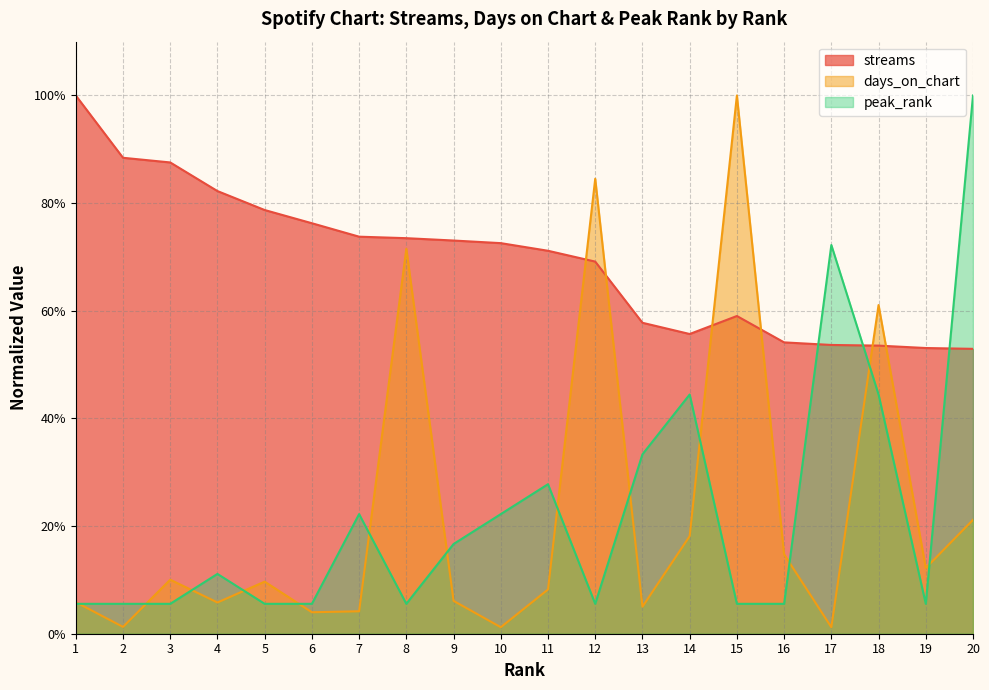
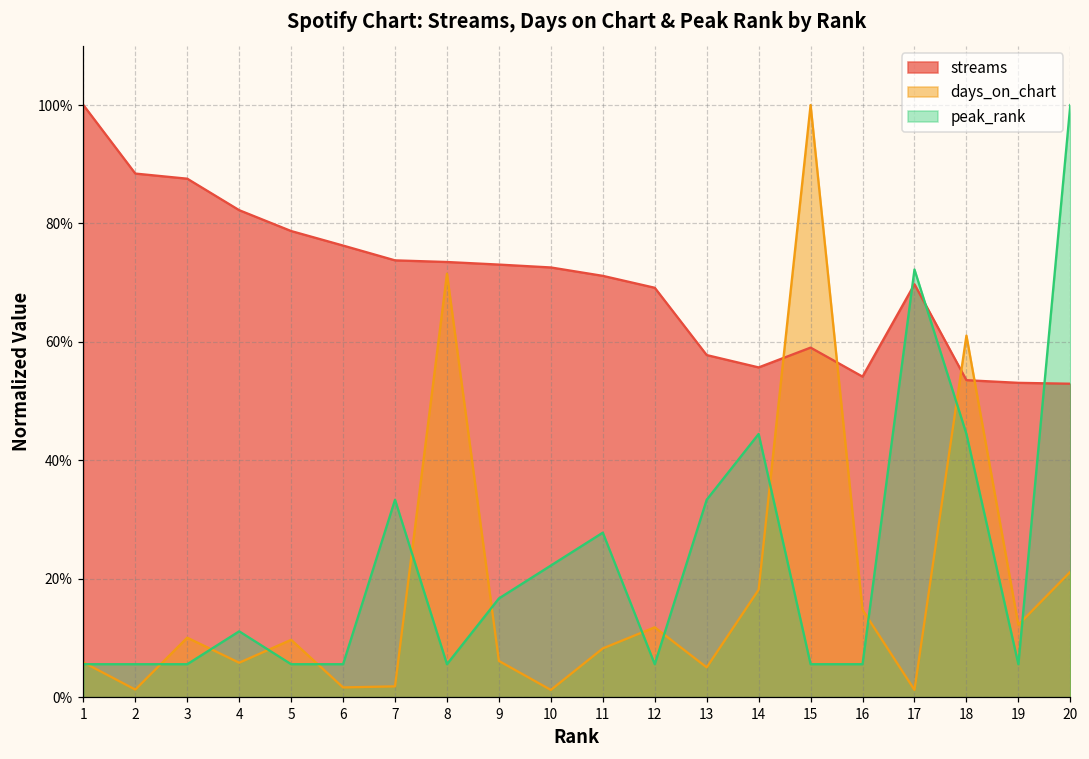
  {
    "streams": {
      "1": "100%",
      "2": "88%",
      "3": "88%",
      "4": "82%",
      "5": "79%",
      "6": "76%",
      "7": "74%",
      "8": "73%",
      "9": "73%",
      "10": "73%",
      "11": "71%",
      "12": "69%",
      "13": "58%",
      "14": "56%",
      "15": "59%",
      "16": "54%",
-     "17": "54%",
+     "17": "70%",
      "18": "54%",
      "19": "53%",
      "20": "53%"
    },
    "days_on_chart": {
      "2": "1%",
      "3": "10%",
      "4": "6%",
      "5": "10%",
-     "6": "4%",
-     "7": "4%",
+     "6": "2%",
+     "7": "2%",
      "8": "72%",
      "9": "6%",
      "10": "1%",
      "11": "8%",
-     "12": "85%",
+     "12": "12%",
      "13": "5%",
      "14": "18%",
      "15": "100%",
      "16": "15%",
      "17": "1%",
      "18": "61%",
      "19": "12%",
      "20": "21%"
    },
    "peak_rank": {
      "2": "6%",
      "3": "6%",
      "4": "11%",
      "5": "6%",
      "6": "6%",
-     "7": "22%",
+     "7": "33%",
      "8": "6%",
      "9": "17%",
      "10": "22%",
      "11": "28%",
      "12": "6%",
      "13": "33%",
      "14": "44%",
      "15": "6%",
      "16": "6%",
      "17": "72%",
      "18": "44%",
      "19": "6%",
      "20": "100%"
    }
  }
